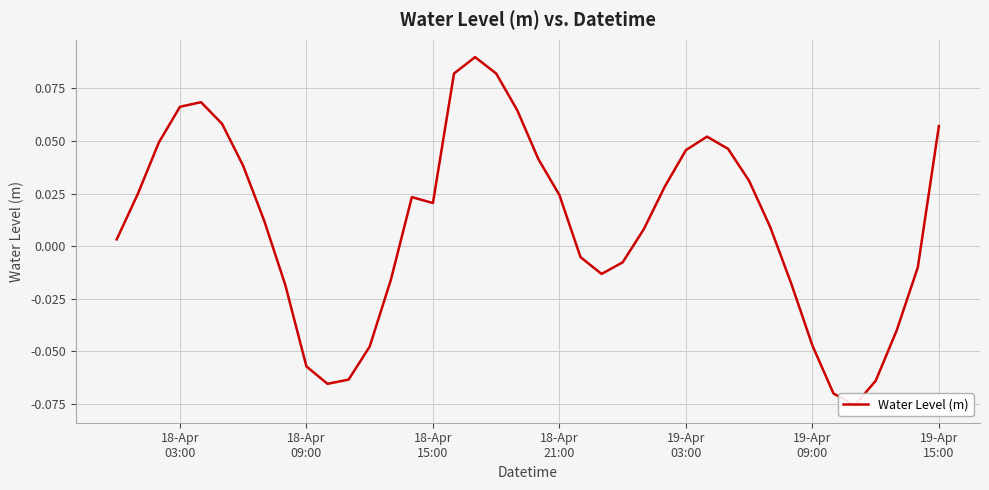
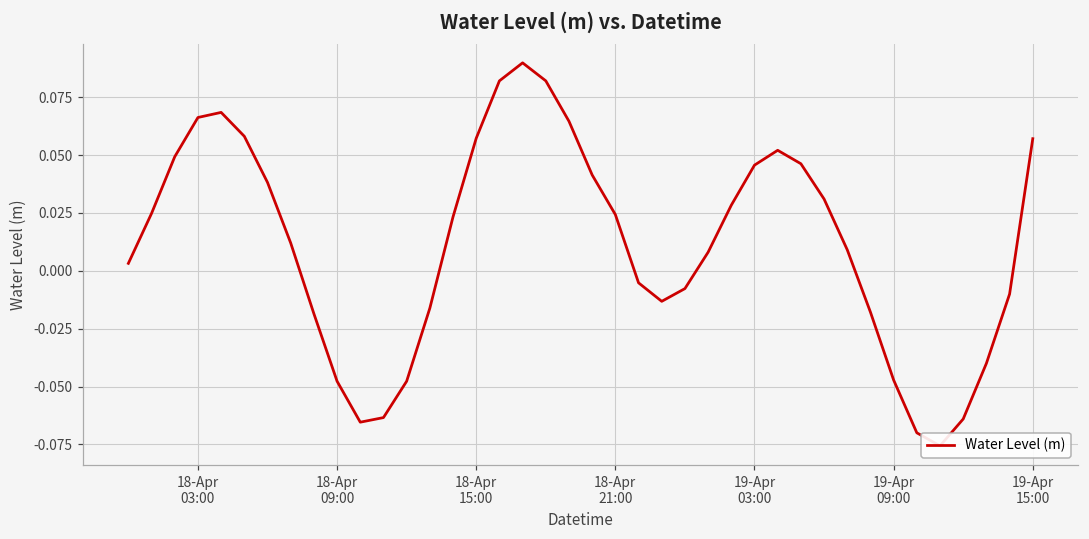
  {
    "18-Apr 03:00": 0.066,
-   "18-Apr 09:00": -0.057,
-   "18-Apr 15:00": 0.021,
+   "18-Apr 09:00": -0.048,
+   "18-Apr 15:00": 0.057,
    "18-Apr 21:00": 0.024,
    "19-Apr 03:00": 0.046,
    "19-Apr 09:00": -0.047,
    "19-Apr 15:00": 0.057
  }
